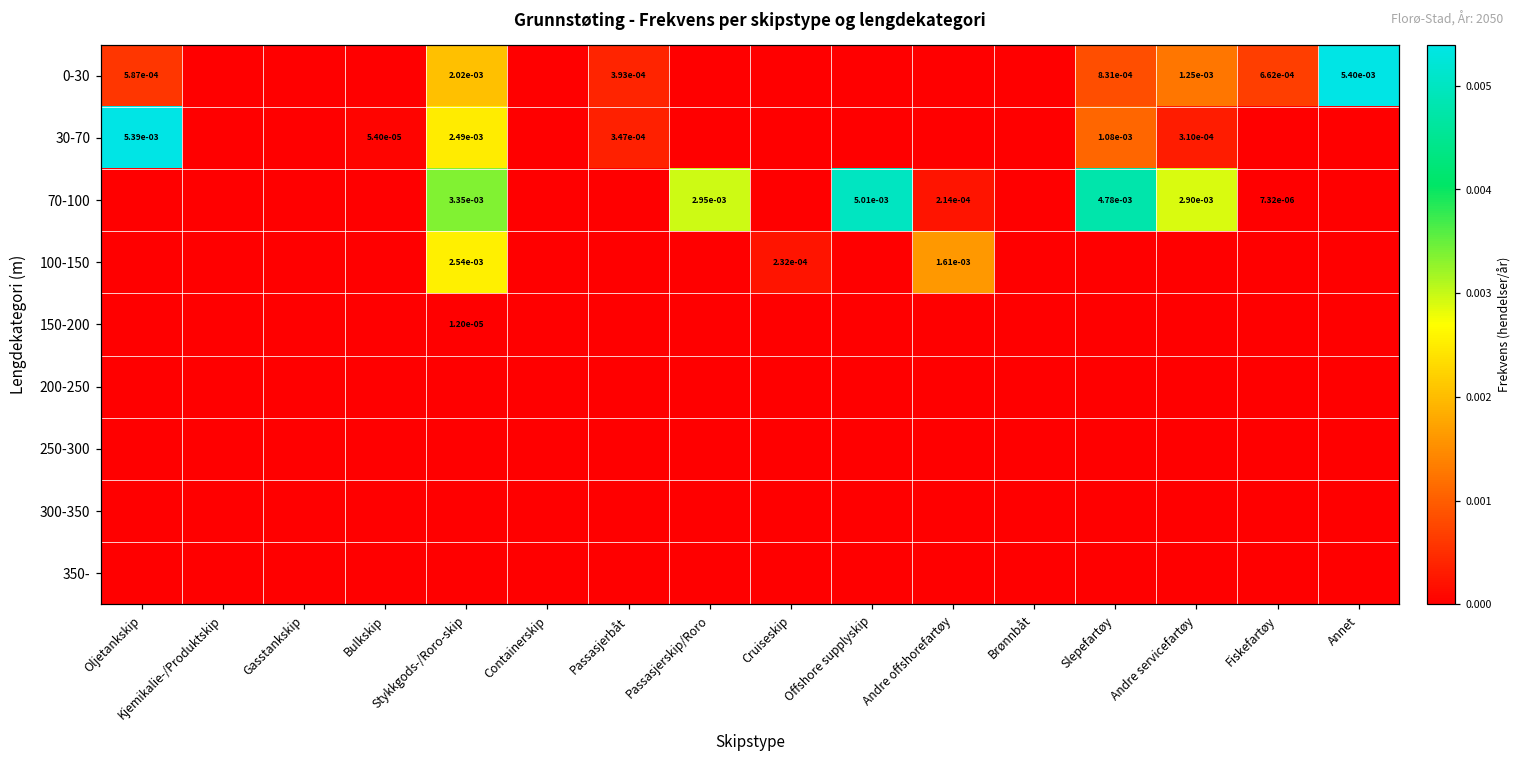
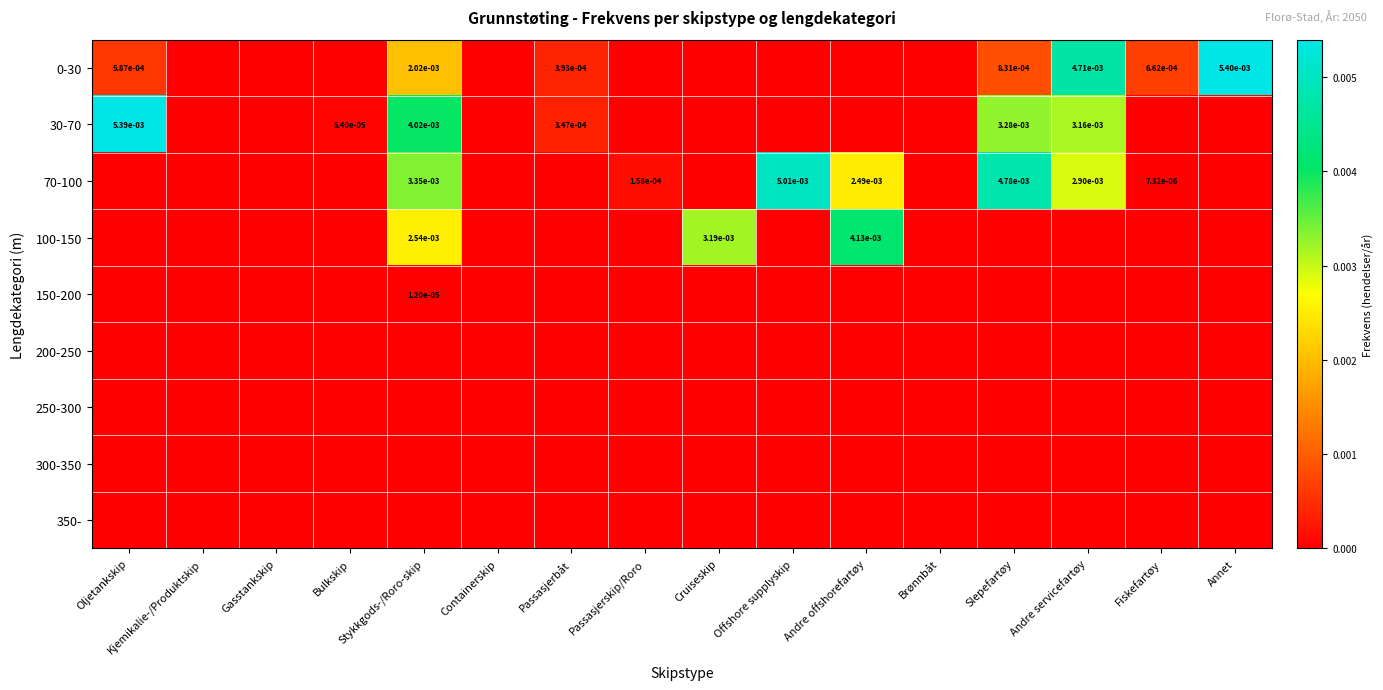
  {
    "0-30": {
      "Oljetankskip": "5.87e-04",
      "Stykkgods-/Roro-skip": "2.02e-03",
      "Passasjerbåt": "3.93e-04",
      "Slepefartøy": "8.31e-04",
-     "Andre servicefartøy": "1.25e-03",
+     "Andre servicefartøy": "4.71e-03",
      "Fiskefartøy": "6.62e-04",
      "Annet": "5.40e-03"
    },
    "30-70": {
      "Oljetankskip": "5.39e-03",
      "Bulkskip": "5.40e-05",
-     "Stykkgods-/Roro-skip": "2.49e-03",
+     "Stykkgods-/Roro-skip": "4.02e-03",
      "Passasjerbåt": "3.47e-04",
-     "Slepefartøy": "1.08e-03",
-     "Andre servicefartøy": "3.10e-04"
+     "Slepefartøy": "3.28e-03",
+     "Andre servicefartøy": "3.16e-03"
    },
    "70-100": {
      "Stykkgods-/Roro-skip": "3.35e-03",
-     "Passasjerskip/Roro": "2.95e-03",
+     "Passasjerskip/Roro": "1.58e-04",
      "Offshore supplyskip": "5.01e-03",
-     "Andre offshorefartøy": "2.14e-04",
+     "Andre offshorefartøy": "2.49e-03",
      "Slepefartøy": "4.78e-03",
      "Andre servicefartøy": "2.90e-03",
      "Fiskefartøy": "7.32e-06"
    },
    "100-150": {
      "Stykkgods-/Roro-skip": "2.54e-03",
-     "Cruiseskip": "2.32e-04",
-     "Andre offshorefartøy": "1.61e-03"
+     "Cruiseskip": "3.19e-03",
+     "Andre offshorefartøy": "4.13e-03"
    },
    "150-200": {
      "Stykkgods-/Roro-skip": "1.20e-05"
    }
  }
